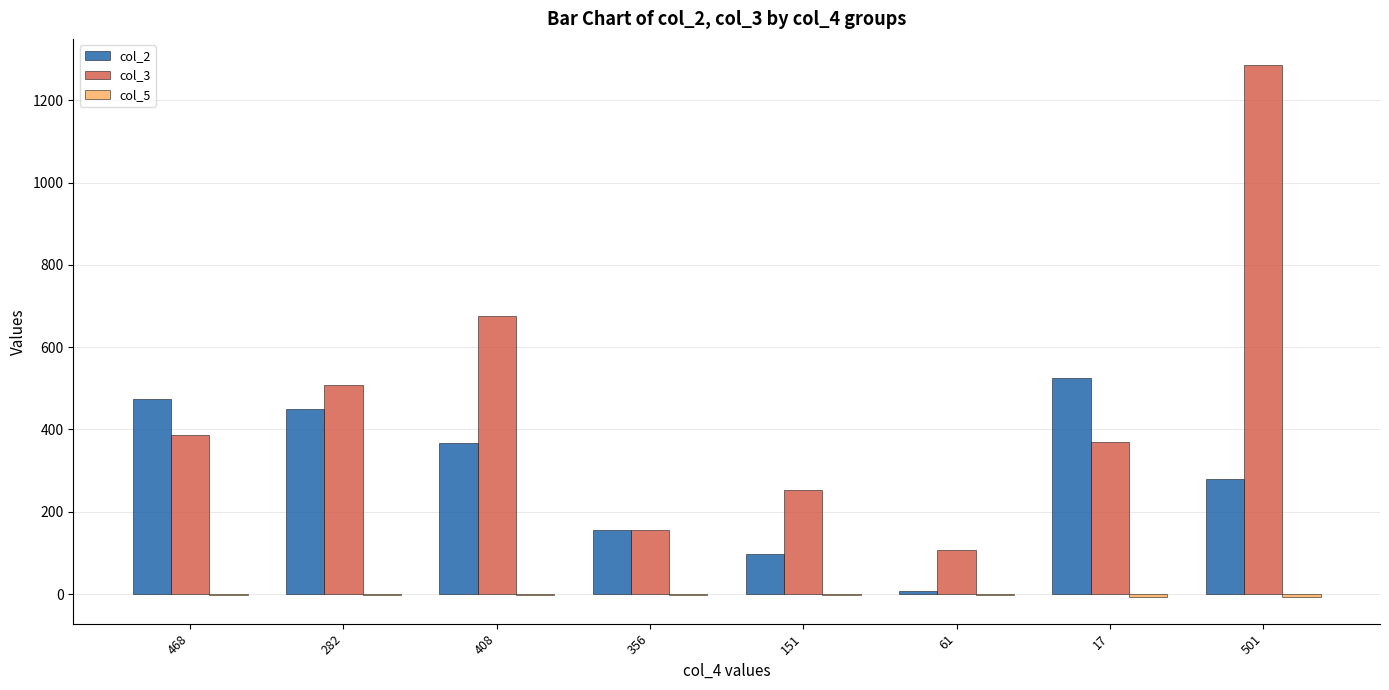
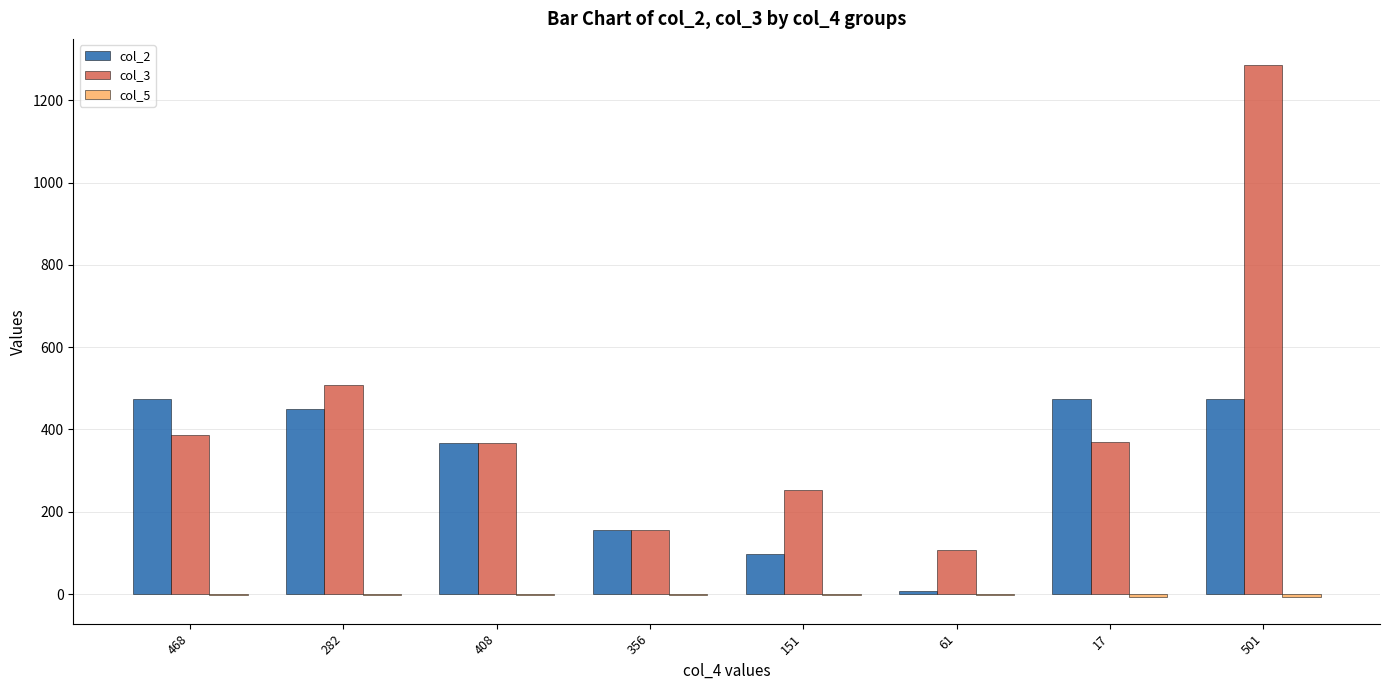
  {
    "col_2": {
      "468": 470,
      "282": 450,
      "408": 370,
      "356": 160,
      "151": 100,
      "61": 10,
-     "17": 520,
-     "501": 280
+     "17": 470,
+     "501": 470
    },
    "col_3": {
      "468": 390,
      "282": 510,
-     "408": 680,
+     "408": 370,
      "356": 160,
      "151": 250,
      "61": 110,
      "17": 370,
      "501": 1290
    },
    "col_5": {
      "17": -10
    }
  }
